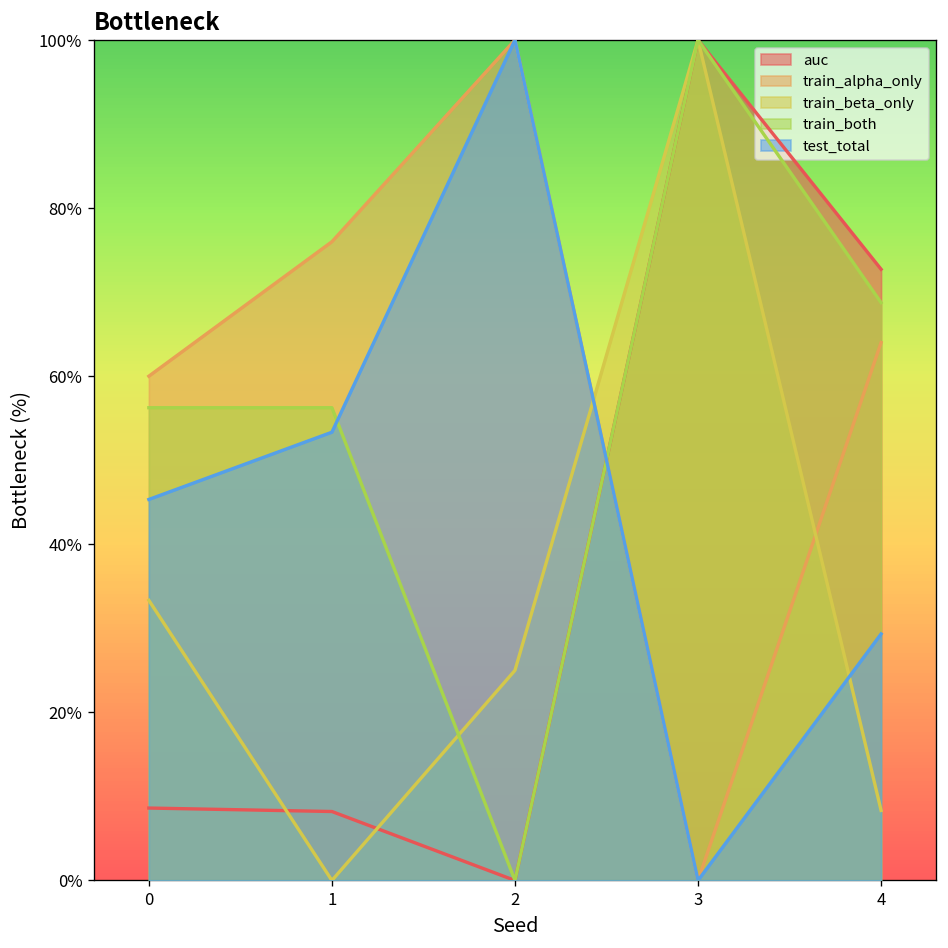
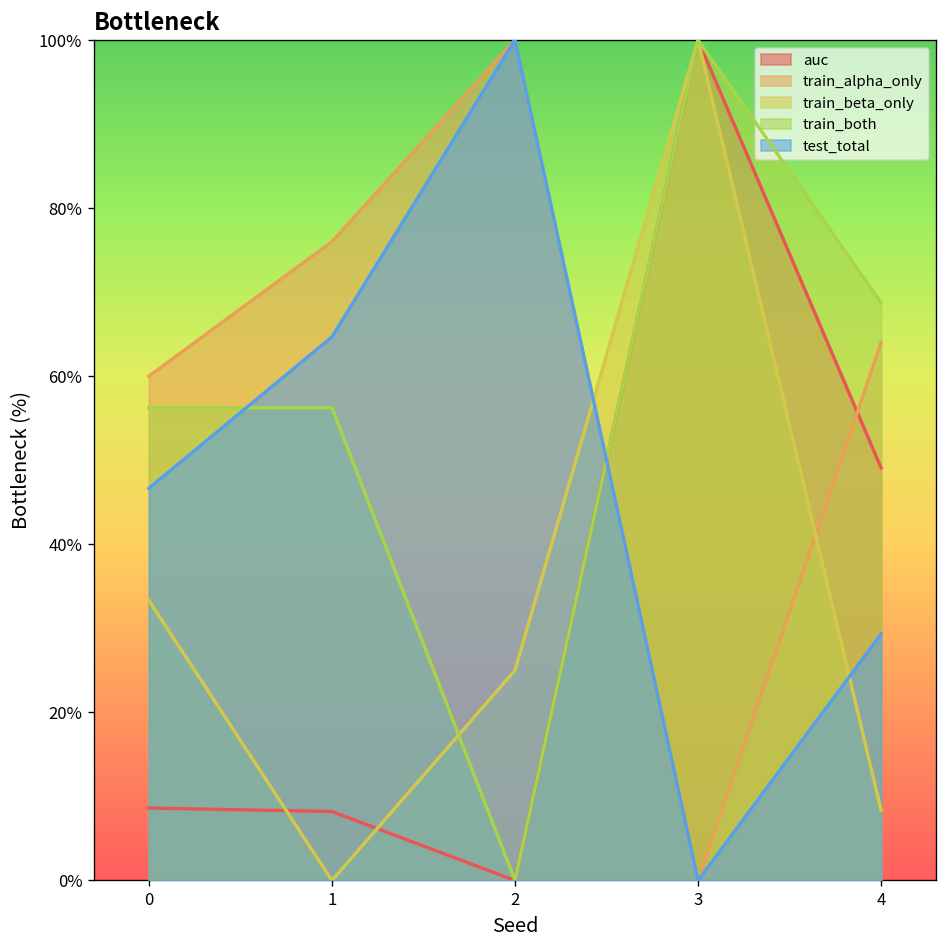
  {
    "auc": {
      "0": "9%",
      "1": "8%",
-     "4": "73%"
+     "4": "49%"
    },
    "test_total": {
-     "0": "45%",
-     "1": "53%",
+     "0": "47%",
+     "1": "65%",
      "4": "29%"
    }
  }
